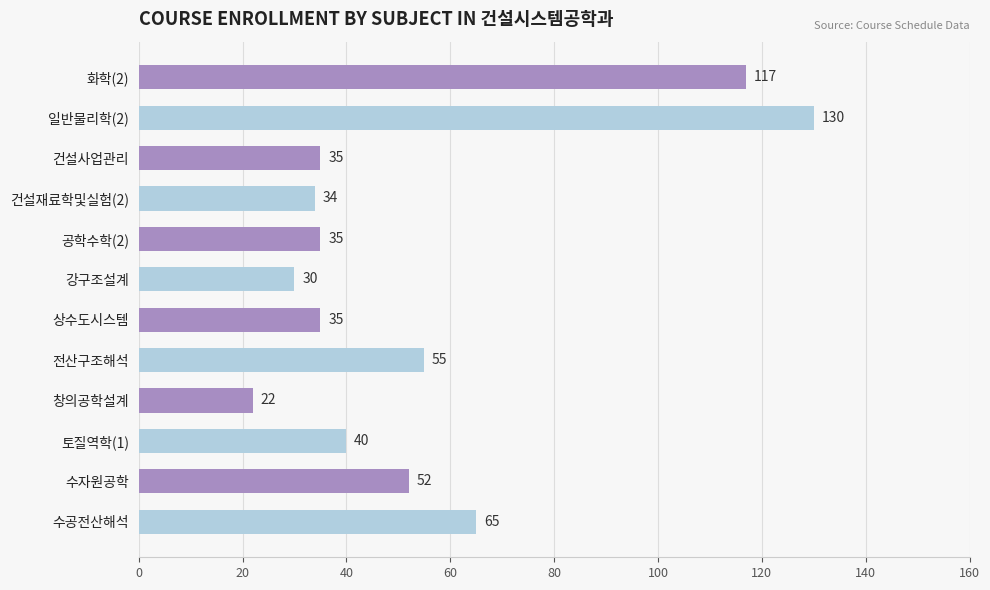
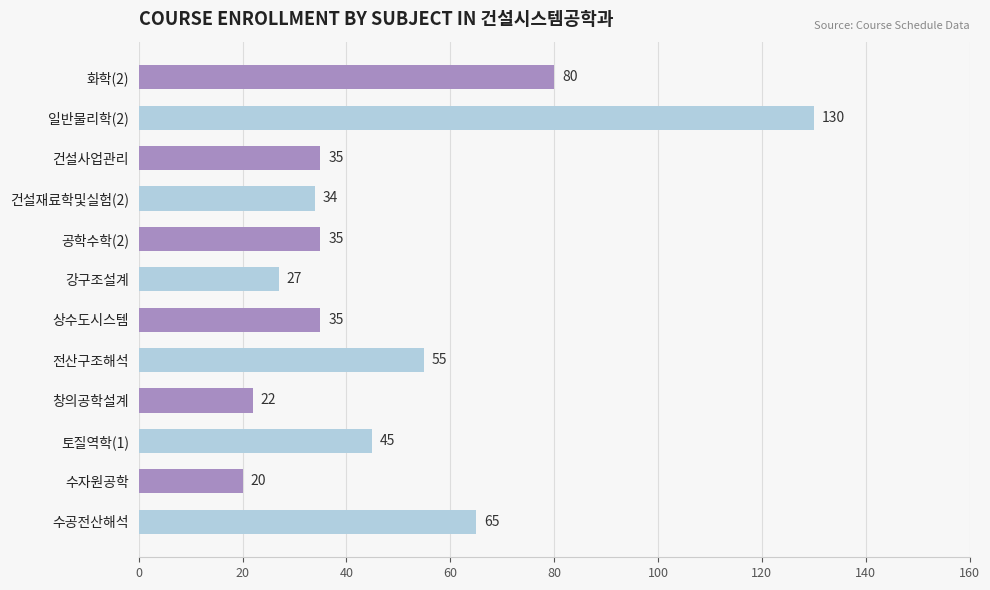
  {
-   "화학(2)": 117,
+   "화학(2)": 80,
    "일반물리학(2)": 130,
    "건설사업관리": 35,
    "건설재료학및실험(2)": 34,
    "공학수학(2)": 35,
-   "강구조설계": 30,
+   "강구조설계": 27,
    "상수도시스템": 35,
    "전산구조해석": 55,
    "창의공학설계": 22,
-   "토질역학(1)": 40,
-   "수자원공학": 52,
+   "토질역학(1)": 45,
+   "수자원공학": 20,
    "수공전산해석": 65
  }
